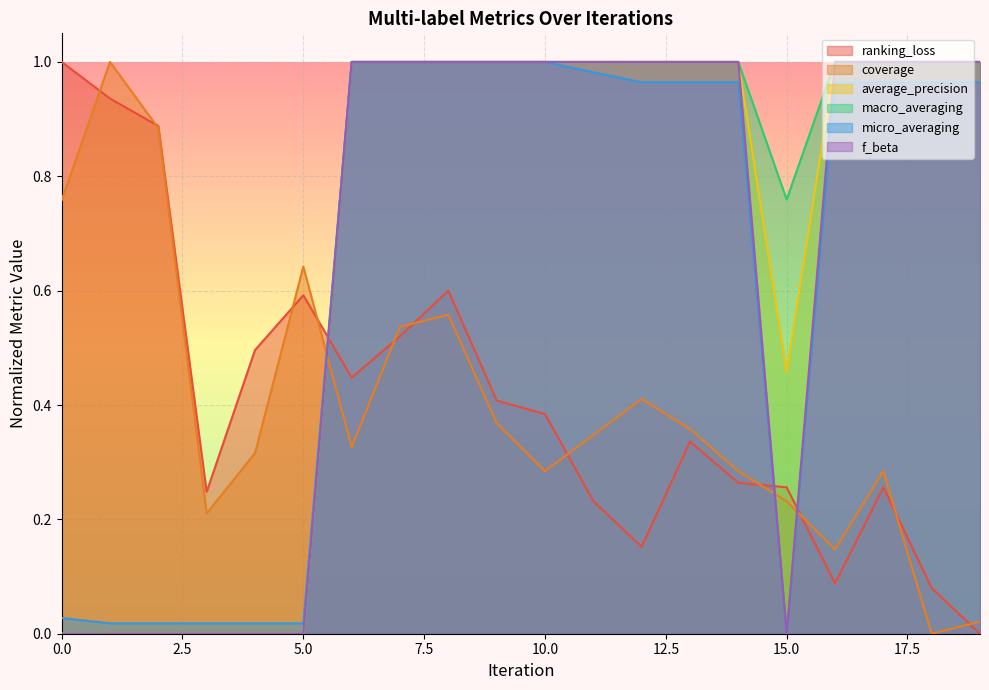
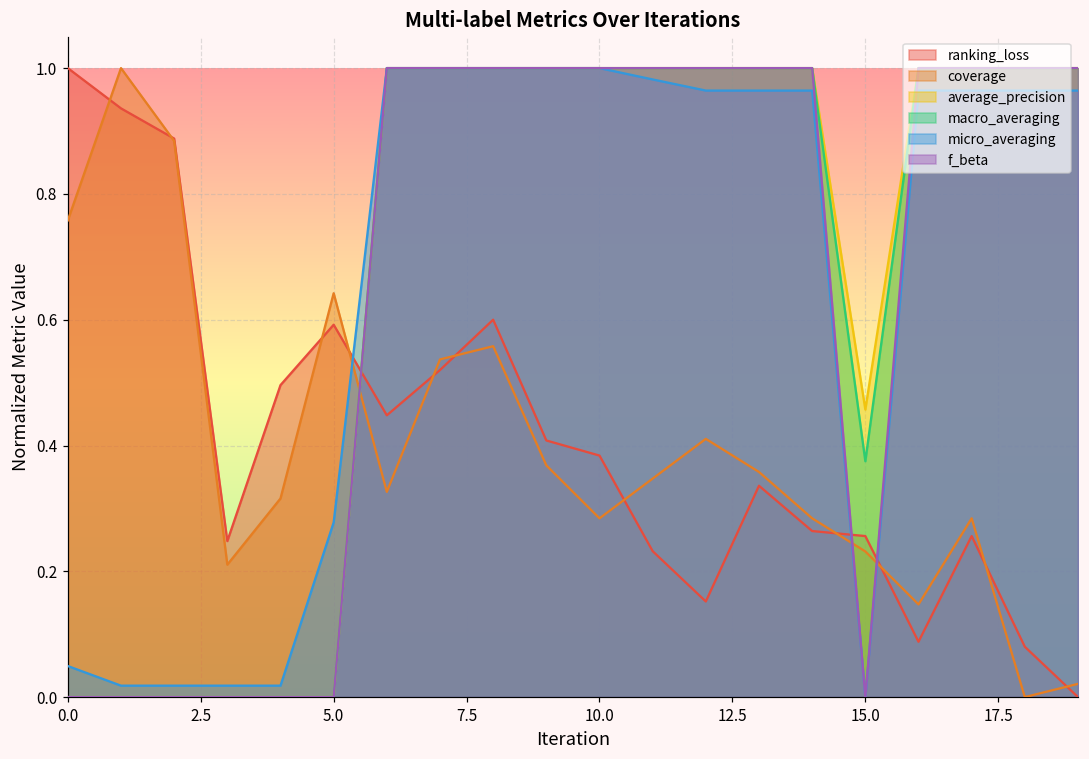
  {
    "macro_averaging": {
-     "15.0": 0.76
+     "15.0": 0.37
    },
    "micro_averaging": {
-     "0.0": 0.03,
-     "5.0": 0.02
+     "0.0": 0.05,
+     "5.0": 0.28
    }
  }
